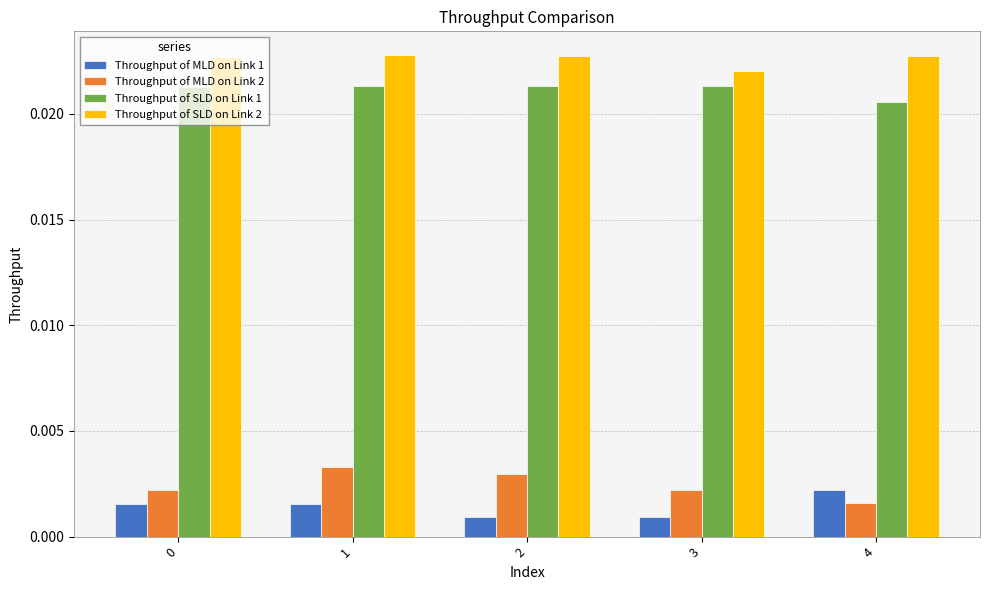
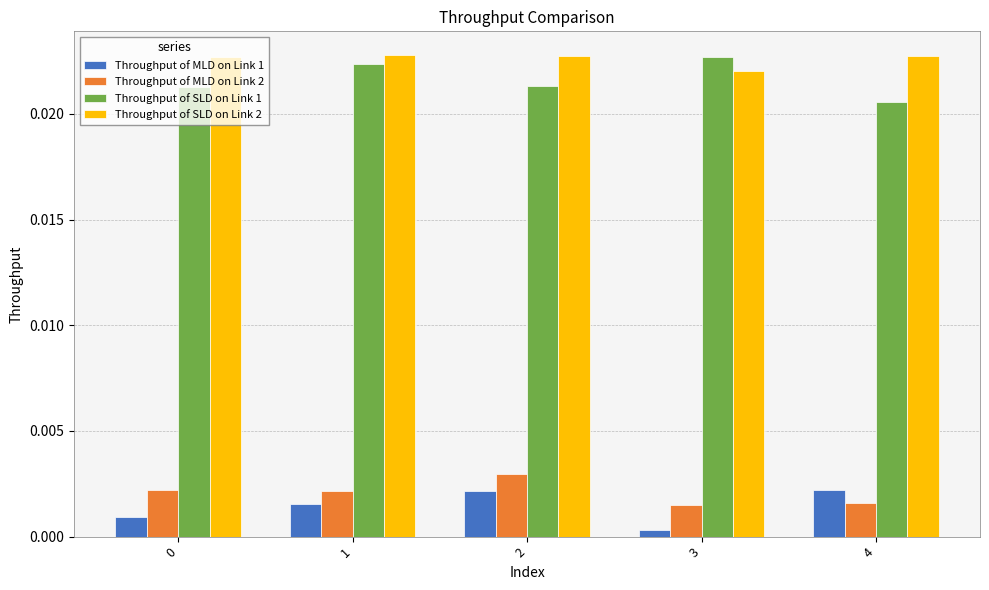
  {
    "Throughput of MLD on Link 1": {
-     "0": 0.0015,
+     "0": 0.0009,
      "1": 0.0015,
-     "2": 0.0009,
-     "3": 0.0009,
+     "2": 0.0022,
+     "3": 0.0003,
      "4": 0.0022
    },
    "Throughput of MLD on Link 2": {
      "0": 0.0022,
-     "1": 0.0033,
+     "1": 0.0022,
      "2": 0.0030,
-     "3": 0.0022,
+     "3": 0.0015,
      "4": 0.0016
    },
    "Throughput of SLD on Link 1": {
-     "1": 0.0213,
+     "1": 0.0224,
      "2": 0.0213,
-     "3": 0.0213,
+     "3": 0.0227,
      "4": 0.0205
    },
    "Throughput of SLD on Link 2": {
      "1": 0.0228,
      "2": 0.0227,
      "3": 0.0220,
      "4": 0.0227
    }
  }
